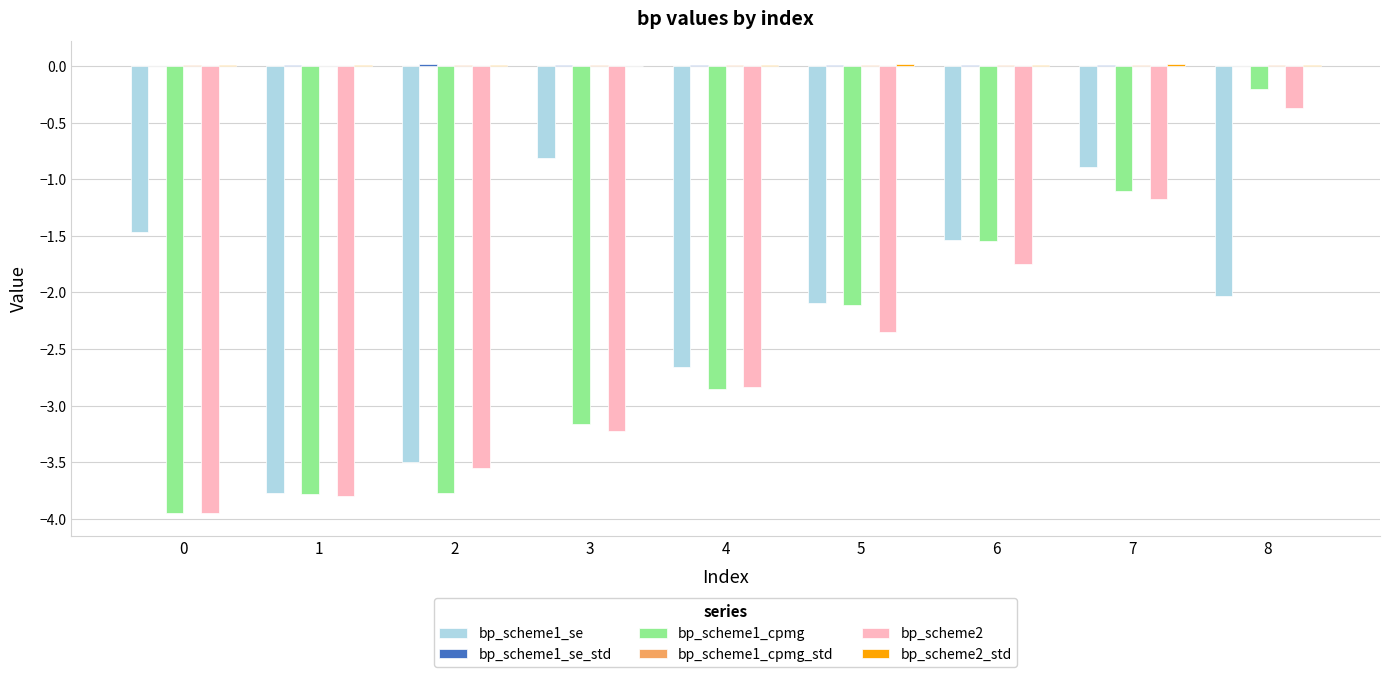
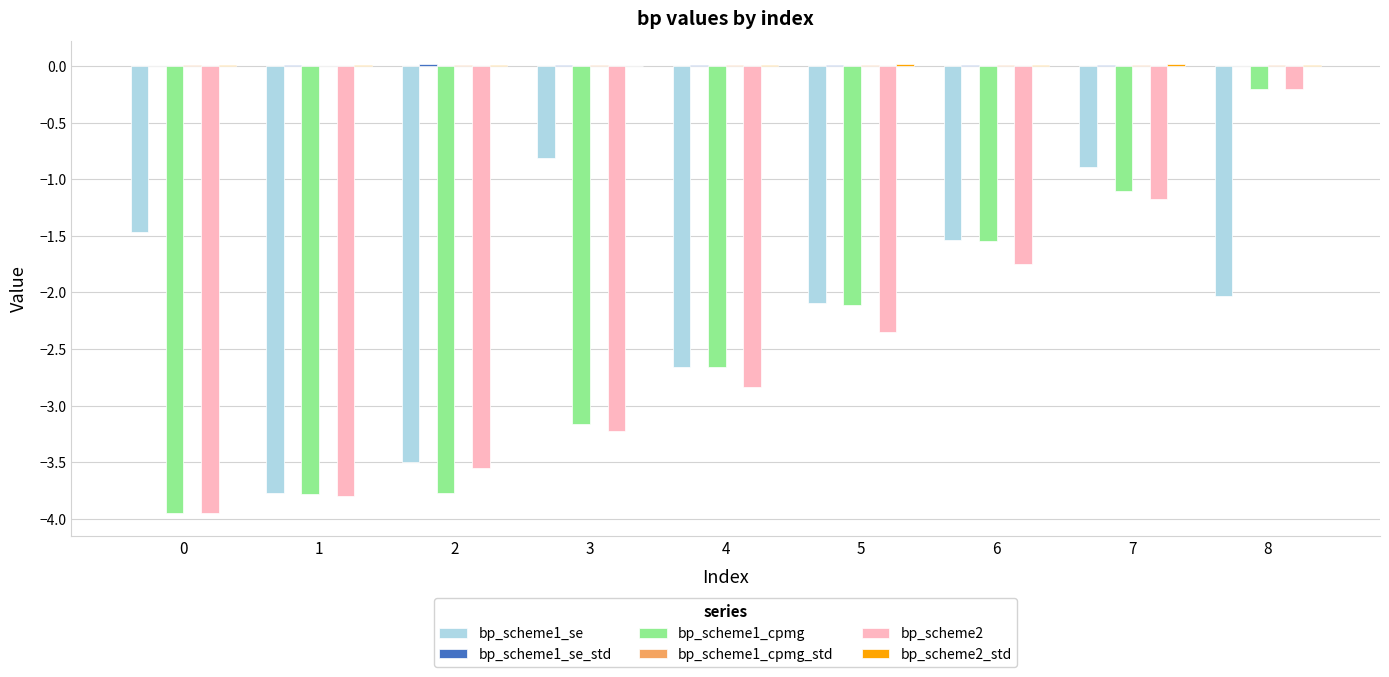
  {
    "bp_scheme1_se": {
      "0": -1.46,
      "1": -3.77,
      "2": -3.50,
      "3": -0.81,
      "4": -2.65,
      "5": -2.10,
      "6": -1.54,
      "7": -0.89,
      "8": -2.03
    },
    "bp_scheme1_cpmg": {
      "0": -3.95,
      "1": -3.78,
      "2": -3.77,
      "3": -3.16,
-     "4": -2.85,
+     "4": -2.66,
      "5": -2.11,
      "6": -1.55,
      "7": -1.11,
      "8": -0.20
    },
    "bp_scheme2": {
      "0": -3.95,
      "1": -3.80,
      "2": -3.55,
      "3": -3.22,
      "4": -2.84,
      "5": -2.35,
      "6": -1.75,
      "7": -1.18,
-     "8": -0.37
+     "8": -0.21
    }
  }
